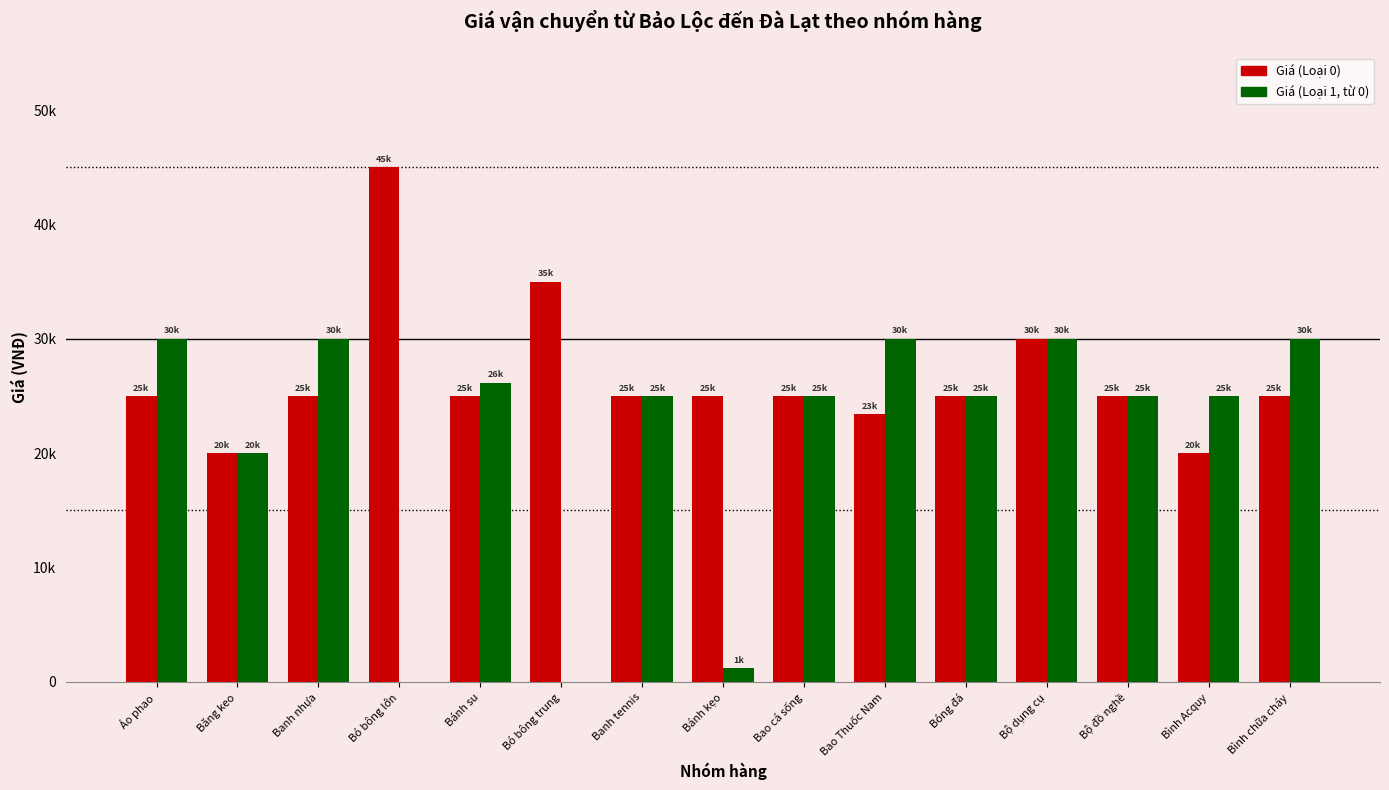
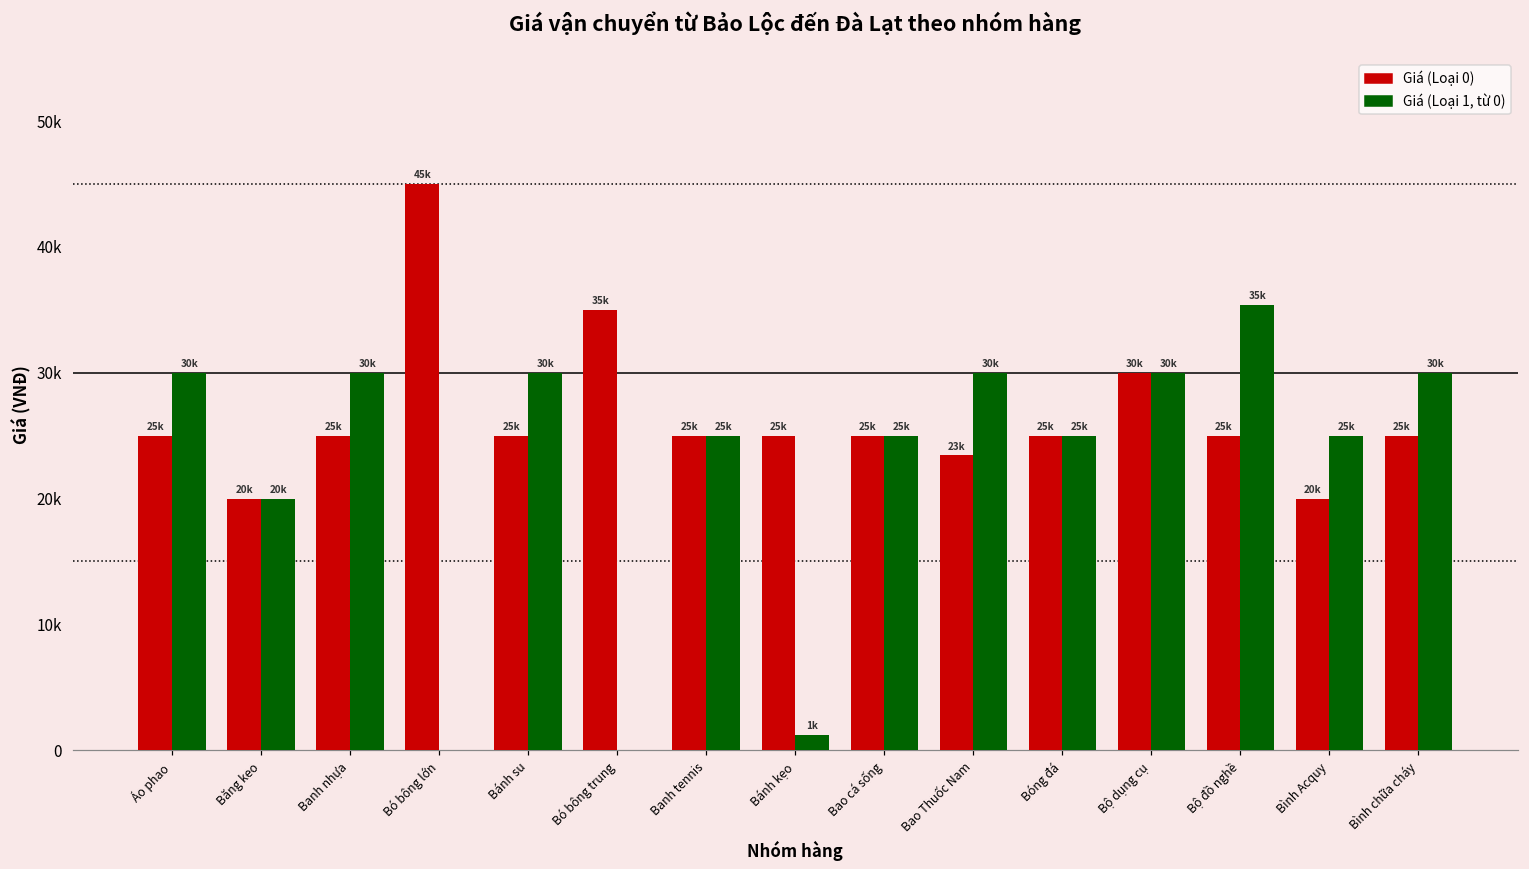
  {
    "Giá (Loại 0)": {
      "Áo phao": "25k",
      "Băng keo": "20k",
      "Banh nhựa": "25k",
      "Bó bông lớn": "45k",
      "Bánh su": "25k",
      "Bó bông trung": "35k",
      "Banh tennis": "25k",
      "Bánh kẹo": "25k",
      "Bao cá sống": "25k",
      "Bao Thuốc Nam": "23k",
      "Bóng đá": "25k",
      "Bộ dụng cụ": "30k",
      "Bộ đồ nghề": "25k",
      "Bình Acquy": "20k",
      "Bình chữa cháy": "25k"
    },
    "Giá (Loại 1, từ 0)": {
      "Áo phao": "30k",
      "Băng keo": "20k",
      "Banh nhựa": "30k",
-     "Bánh su": "26k",
+     "Bánh su": "30k",
      "Banh tennis": "25k",
      "Bánh kẹo": "1k",
      "Bao cá sống": "25k",
      "Bao Thuốc Nam": "30k",
      "Bóng đá": "25k",
      "Bộ dụng cụ": "30k",
-     "Bộ đồ nghề": "25k",
+     "Bộ đồ nghề": "35k",
      "Bình Acquy": "25k",
      "Bình chữa cháy": "30k"
    }
  }
